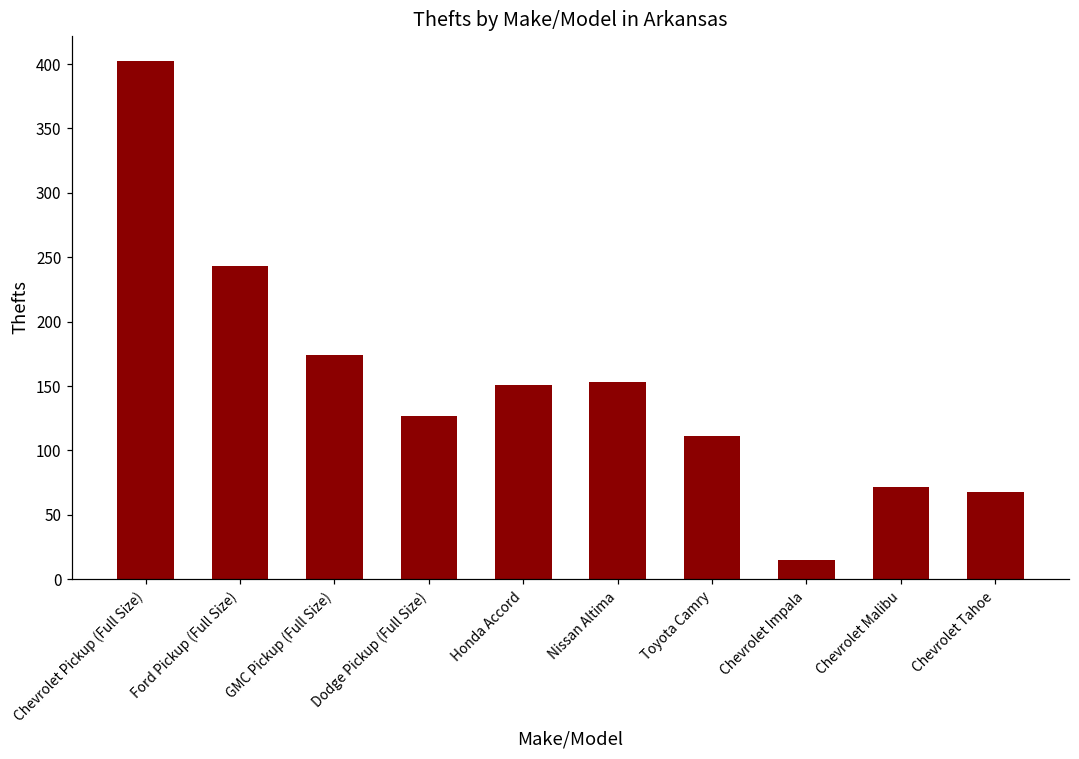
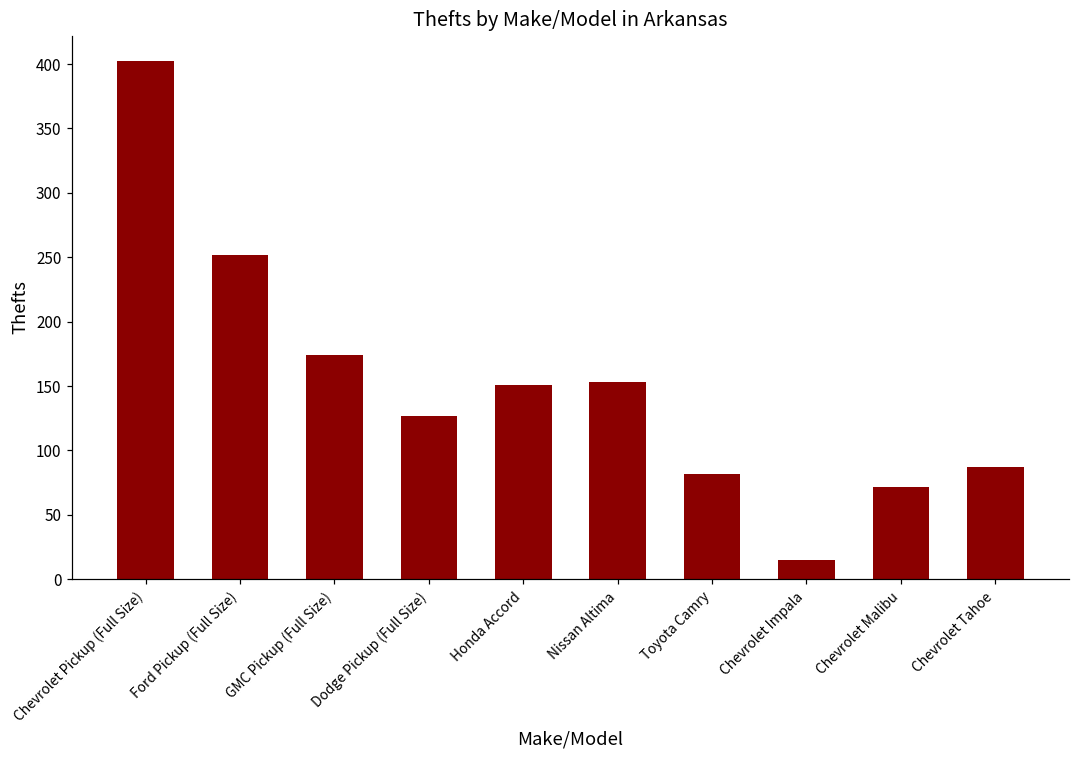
  {
    "Chevrolet Pickup (Full Size)": 402,
-   "Ford Pickup (Full Size)": 243,
+   "Ford Pickup (Full Size)": 252,
    "GMC Pickup (Full Size)": 174,
    "Dodge Pickup (Full Size)": 127,
    "Honda Accord": 151,
    "Nissan Altima": 153,
-   "Toyota Camry": 111,
+   "Toyota Camry": 82,
    "Chevrolet Impala": 15,
    "Chevrolet Malibu": 72,
-   "Chevrolet Tahoe": 68
+   "Chevrolet Tahoe": 87
  }
